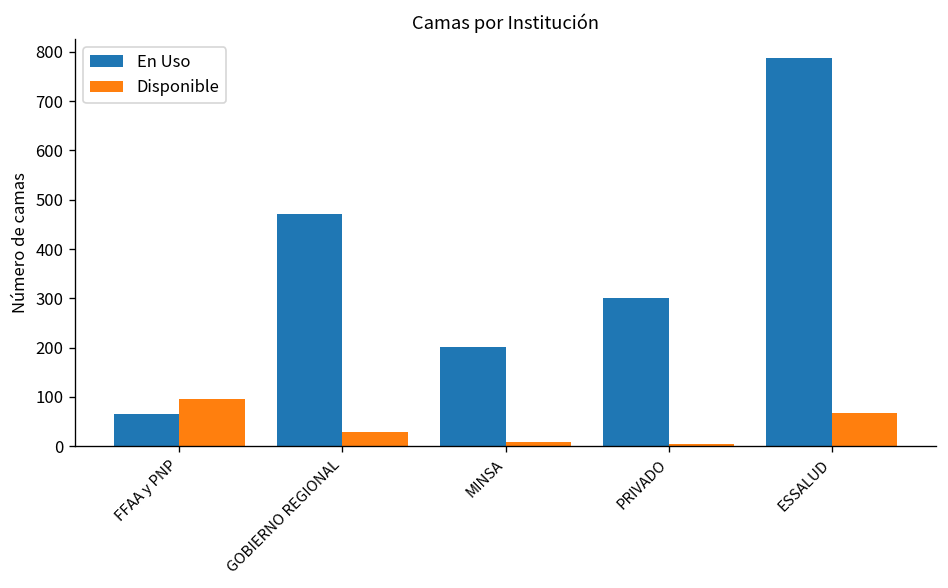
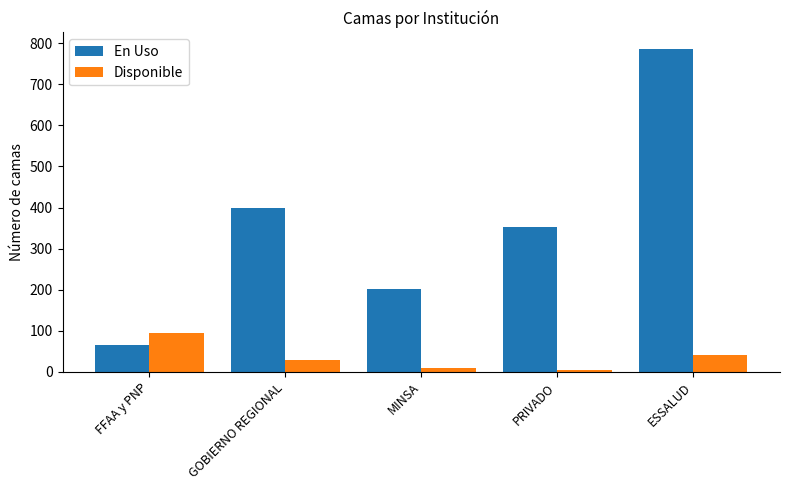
  {
    "En Uso": {
      "FFAA y PNP": 70,
-     "GOBIERNO REGIONAL": 470,
+     "GOBIERNO REGIONAL": 400,
      "MINSA": 200,
-     "PRIVADO": 300,
+     "PRIVADO": 350,
      "ESSALUD": 790
    },
    "Disponible": {
      "FFAA y PNP": 100,
      "GOBIERNO REGIONAL": 30,
      "MINSA": 10,
-     "ESSALUD": 70
+     "ESSALUD": 40
    }
  }
